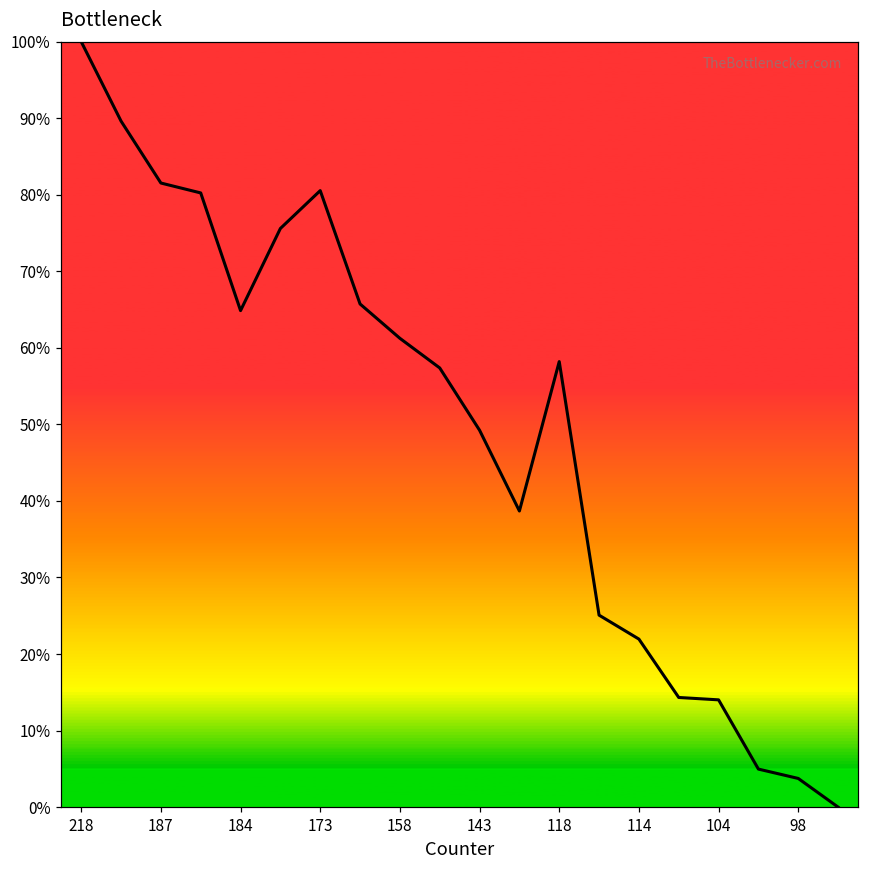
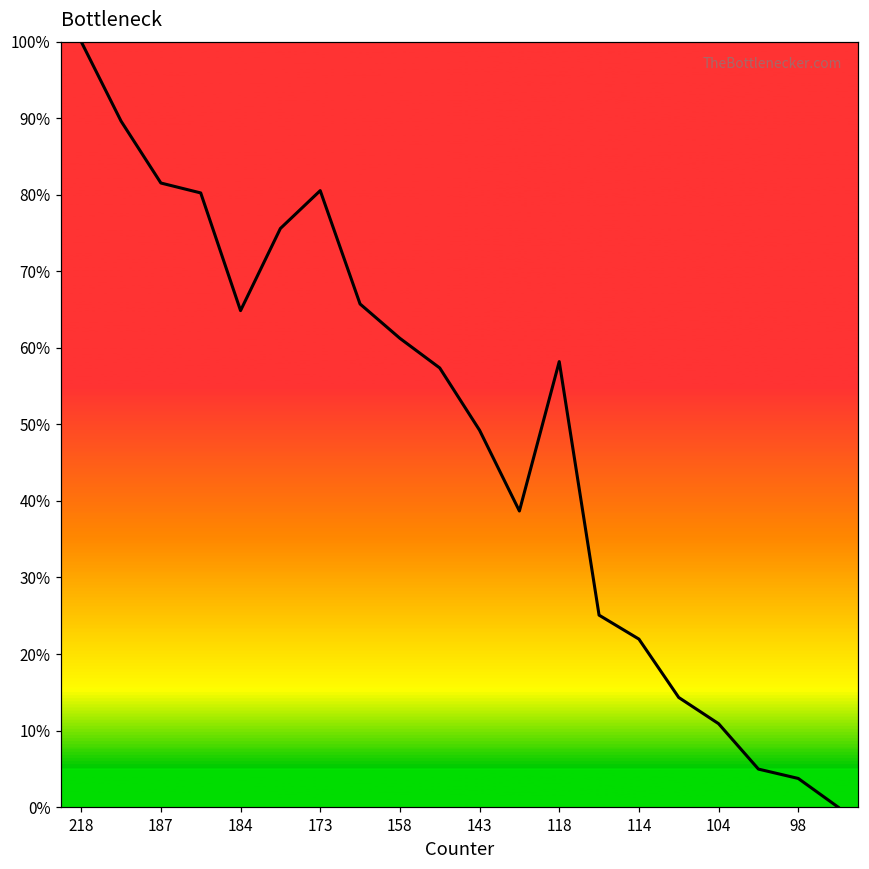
  {
    "218": "100%",
    "187": "82%",
    "184": "65%",
    "173": "81%",
    "158": "61%",
    "143": "49%",
    "118": "58%",
    "114": "22%",
-   "104": "14%"
+   "104": "11%"
  }
